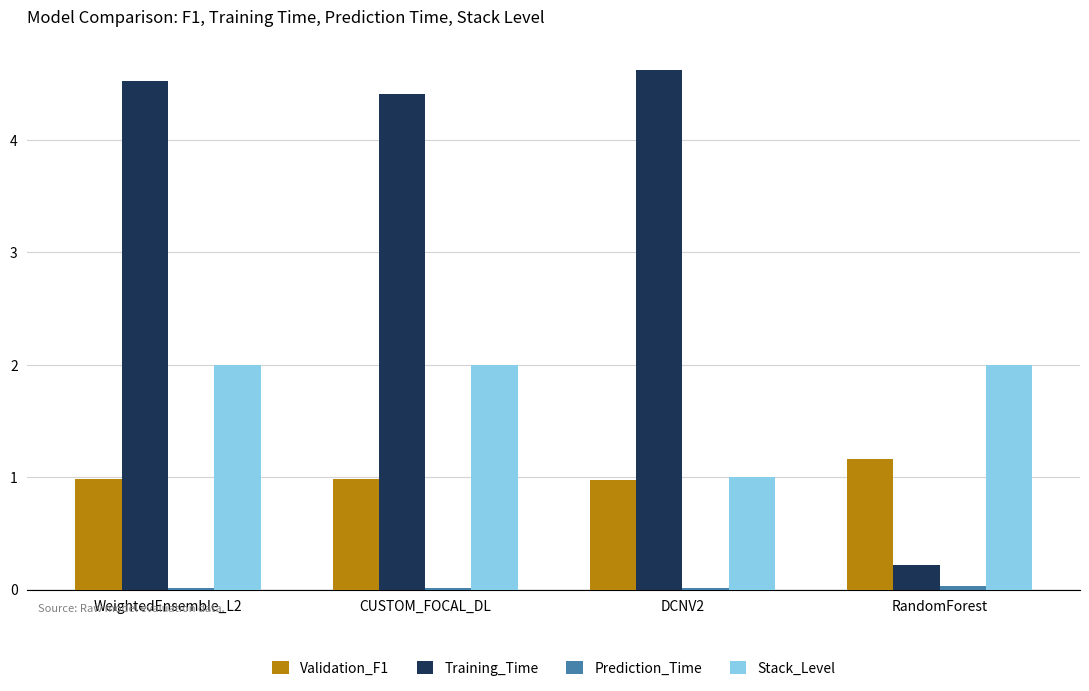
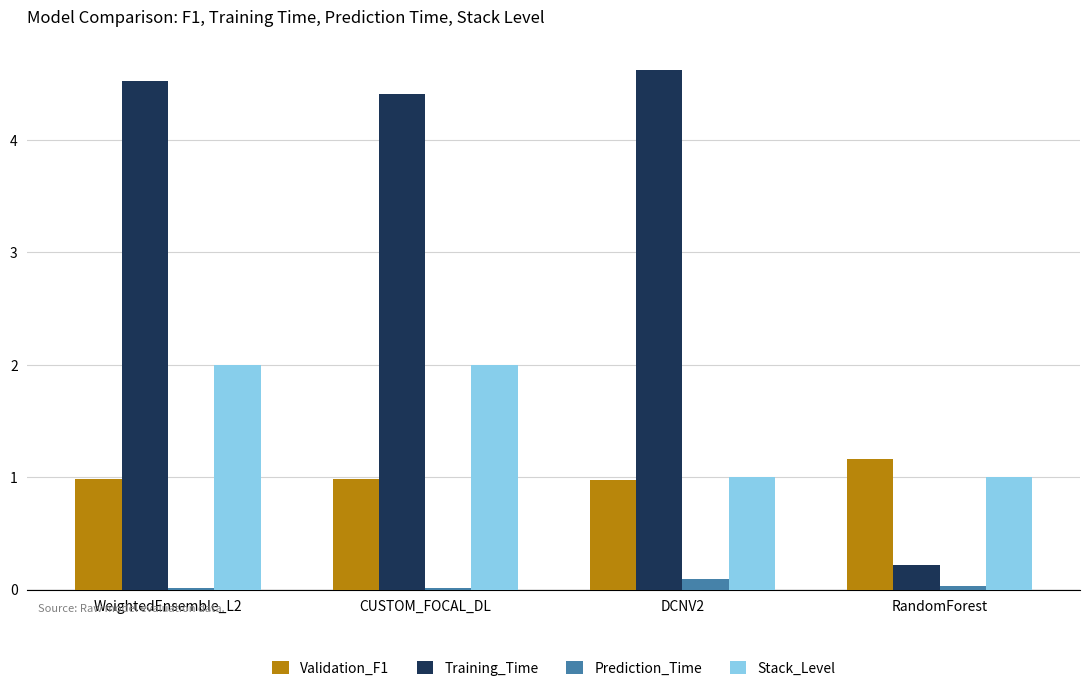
  {
    "Validation_F1": {
      "WeightedEnsemble_L2": 0.98,
      "CUSTOM_FOCAL_DL": 0.98,
      "DCNV2": 0.97,
      "RandomForest": 1.16
    },
    "Training_Time": {
      "WeightedEnsemble_L2": 4.52,
      "CUSTOM_FOCAL_DL": 4.41,
      "DCNV2": 4.62,
      "RandomForest": 0.22
    },
    "Prediction_Time": {
-     "DCNV2": 0.02,
+     "DCNV2": 0.09,
      "RandomForest": 0.03
    },
    "Stack_Level": {
      "WeightedEnsemble_L2": 2,
      "CUSTOM_FOCAL_DL": 2,
      "DCNV2": 1,
-     "RandomForest": 2
+     "RandomForest": 1
    }
  }
